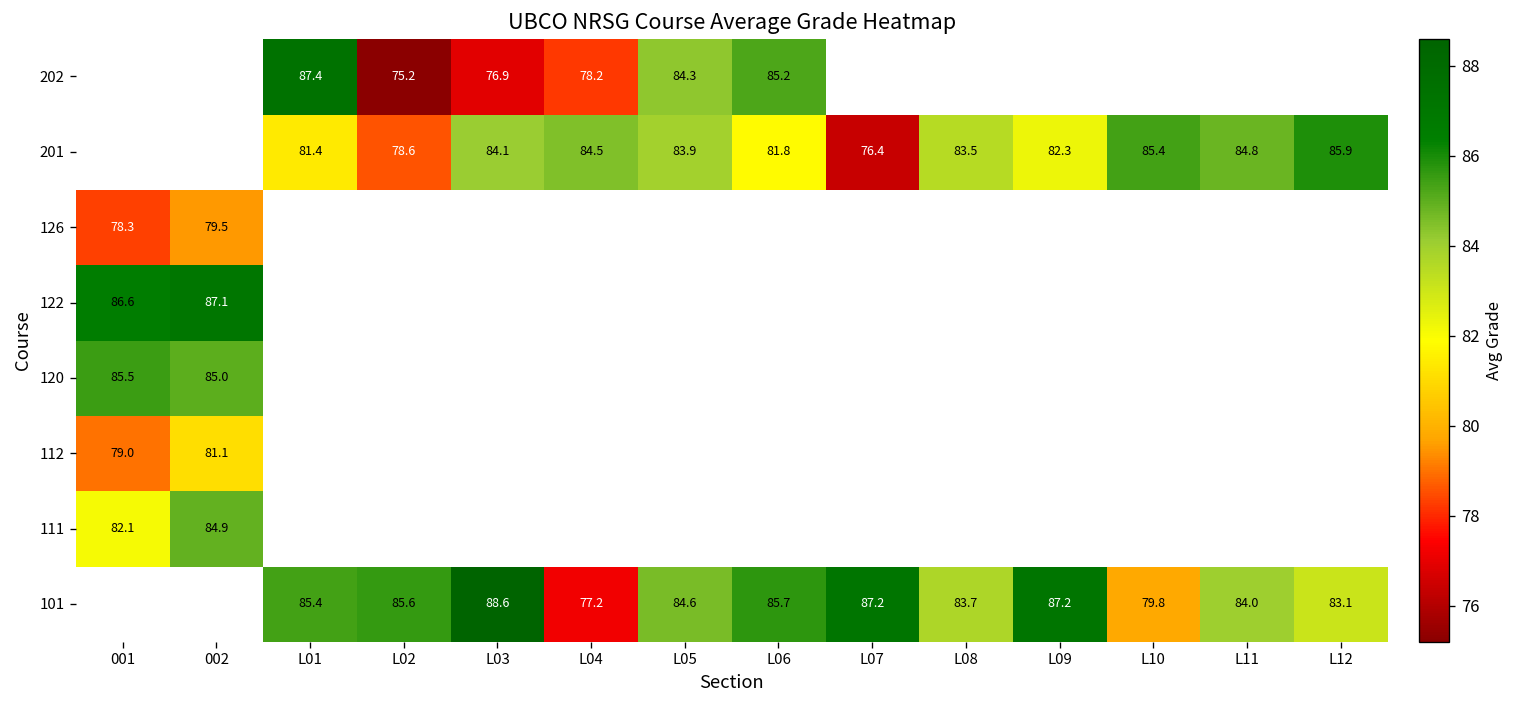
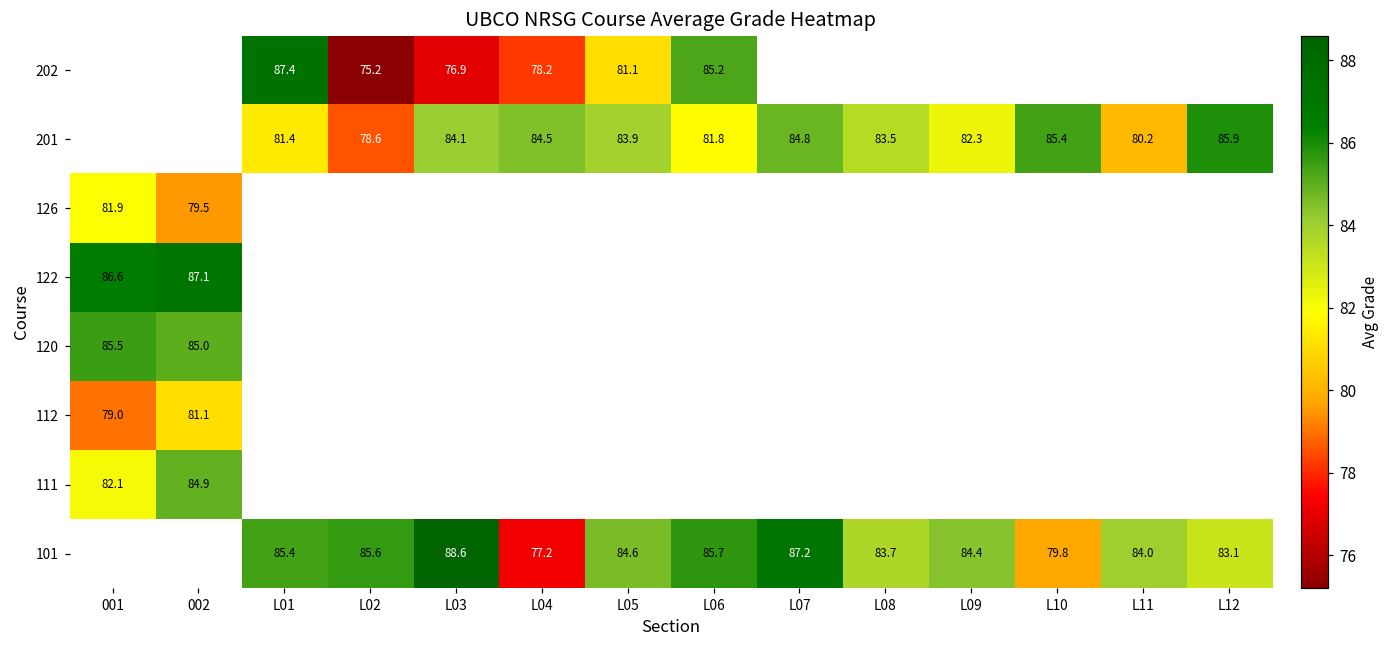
  {
    "202": {
      "L01": 87.4,
      "L02": 75.2,
      "L03": 76.9,
      "L04": 78.2,
-     "L05": 84.3,
+     "L05": 81.1,
      "L06": 85.2
    },
    "201": {
      "L01": 81.4,
      "L02": 78.6,
      "L03": 84.1,
      "L04": 84.5,
      "L05": 83.9,
      "L06": 81.8,
-     "L07": 76.4,
+     "L07": 84.8,
      "L08": 83.5,
      "L09": 82.3,
      "L10": 85.4,
-     "L11": 84.8,
+     "L11": 80.2,
      "L12": 85.9
    },
    "126": {
-     "001": 78.3,
+     "001": 81.9,
      "002": 79.5
    },
    "122": {
      "001": 86.6,
      "002": 87.1
    },
    "120": {
      "001": 85.5,
      "002": 85.0
    },
    "112": {
      "001": 79.0,
      "002": 81.1
    },
    "111": {
      "001": 82.1,
      "002": 84.9
    },
    "101": {
      "L01": 85.4,
      "L02": 85.6,
      "L03": 88.6,
      "L04": 77.2,
      "L05": 84.6,
      "L06": 85.7,
      "L07": 87.2,
      "L08": 83.7,
-     "L09": 87.2,
+     "L09": 84.4,
      "L10": 79.8,
      "L11": 84.0,
      "L12": 83.1
    }
  }
